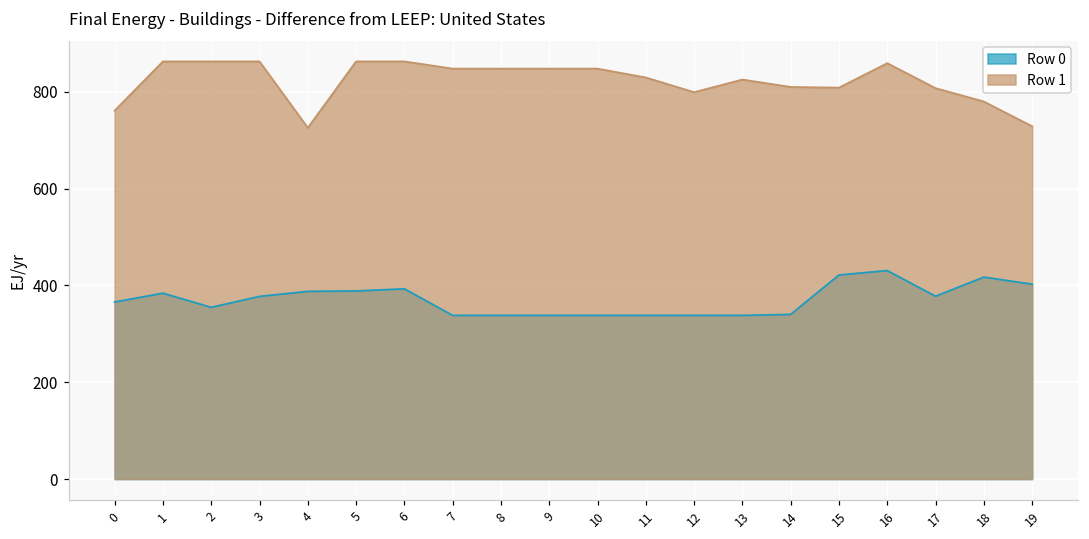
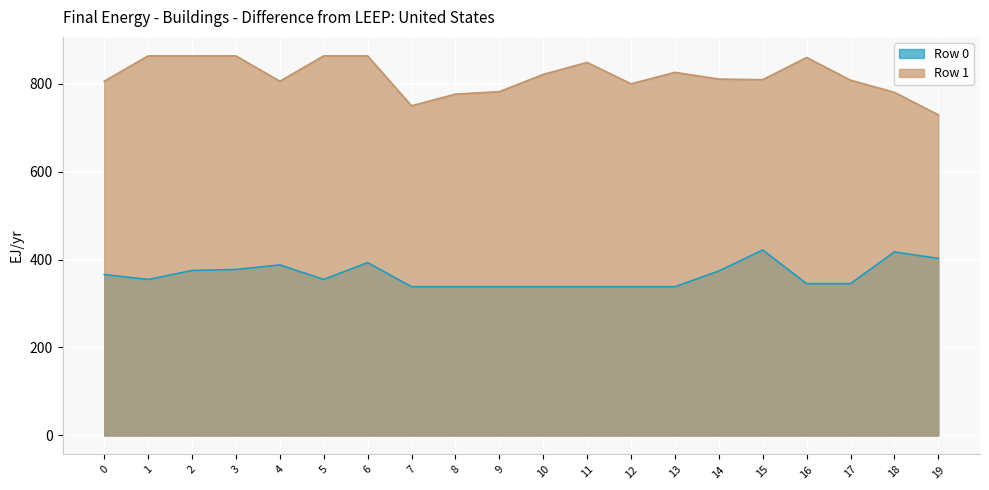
  {
    "Row 0": {
      "0": 370,
-     "1": 380,
-     "2": 350,
+     "1": 350,
+     "2": 380,
      "3": 380,
      "4": 390,
-     "5": 390,
+     "5": 350,
      "6": 390,
      "7": 340,
      "8": 340,
      "9": 340,
      "10": 340,
      "11": 340,
      "12": 340,
      "13": 340,
-     "14": 340,
+     "14": 370,
      "15": 420,
-     "16": 430,
-     "17": 380,
+     "16": 350,
+     "17": 350,
      "18": 420,
      "19": 400
    },
    "Row 1": {
-     "0": 760,
+     "0": 810,
      "1": 860,
      "2": 860,
      "3": 860,
-     "4": 730,
+     "4": 810,
      "5": 860,
      "6": 860,
-     "7": 850,
-     "8": 850,
-     "9": 850,
-     "10": 850,
-     "11": 830,
+     "7": 750,
+     "8": 780,
+     "9": 780,
+     "10": 820,
+     "11": 850,
      "12": 800,
      "13": 830,
      "14": 810,
      "15": 810,
      "16": 860,
      "17": 810,
      "18": 780,
      "19": 730
    }
  }
